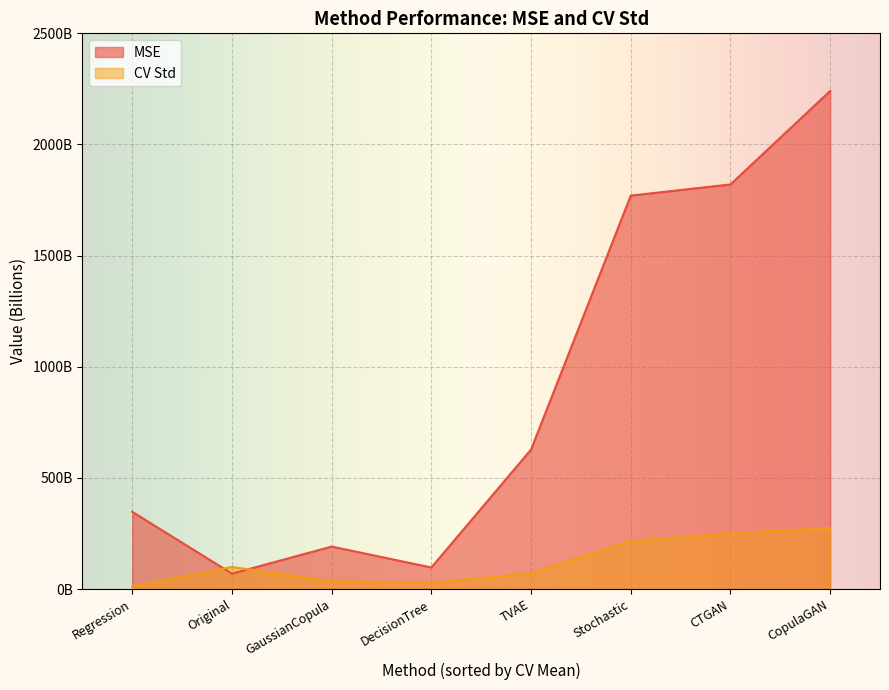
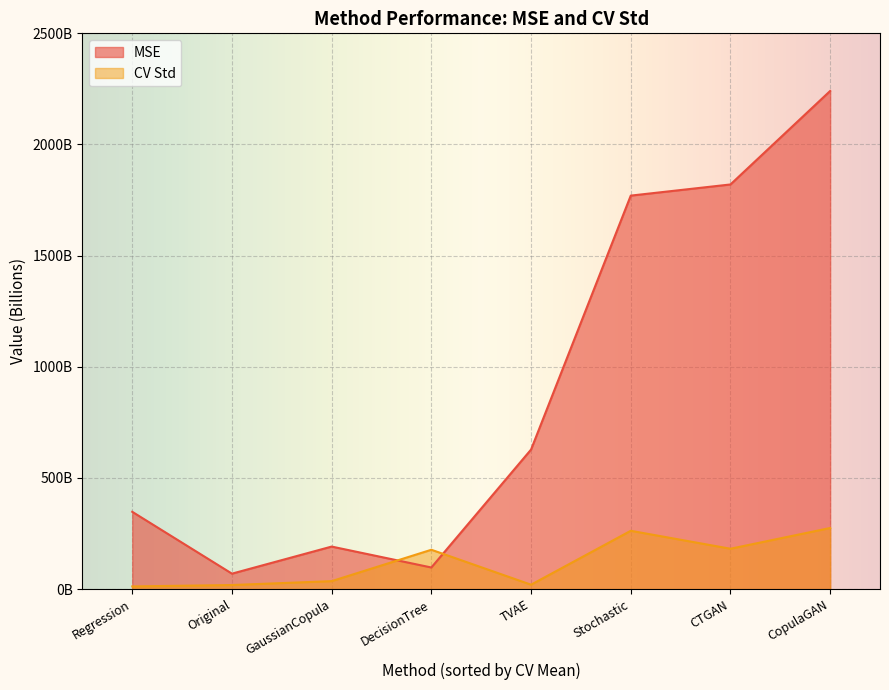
  {
    "MSE": {
      "Regression": 350000000000,
      "Original": 70000000000,
      "GaussianCopula": 190000000000,
      "DecisionTree": 100000000000,
      "TVAE": 630000000000,
      "Stochastic": 1770000000000,
      "CTGAN": 1820000000000,
      "CopulaGAN": 2240000000000
    },
    "CV Std": {
      "Regression": 10000000000,
-     "Original": 100000000000,
+     "Original": 20000000000,
      "GaussianCopula": 40000000000,
-     "DecisionTree": 30000000000,
-     "TVAE": 70000000000,
-     "Stochastic": 220000000000,
-     "CTGAN": 250000000000,
+     "DecisionTree": 180000000000,
+     "TVAE": 20000000000,
+     "Stochastic": 260000000000,
+     "CTGAN": 180000000000,
      "CopulaGAN": 270000000000
    }
  }
